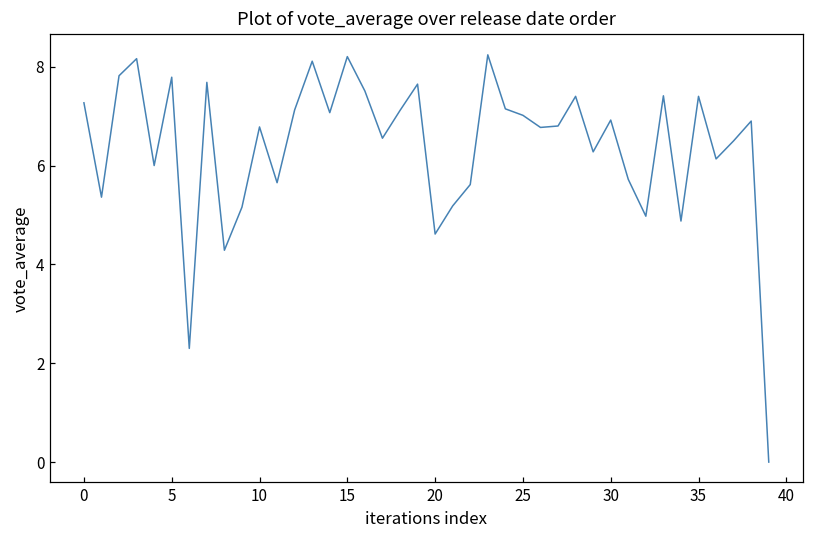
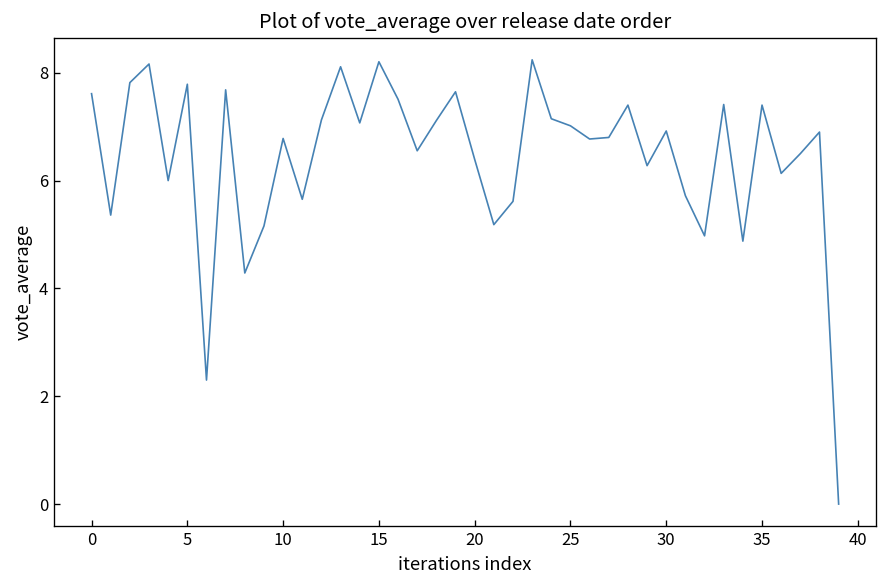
  {
-   "0": 7.3,
+   "0": 7.6,
    "5": 7.8,
    "10": 6.8,
    "15": 8.2,
-   "20": 4.6,
+   "20": 6.4,
    "25": 7.0,
    "30": 6.9,
    "35": 7.4
  }
